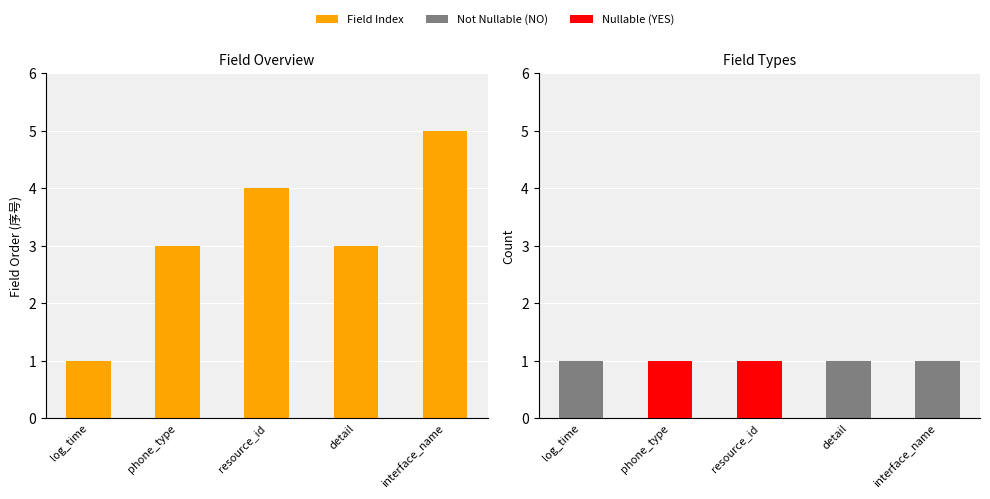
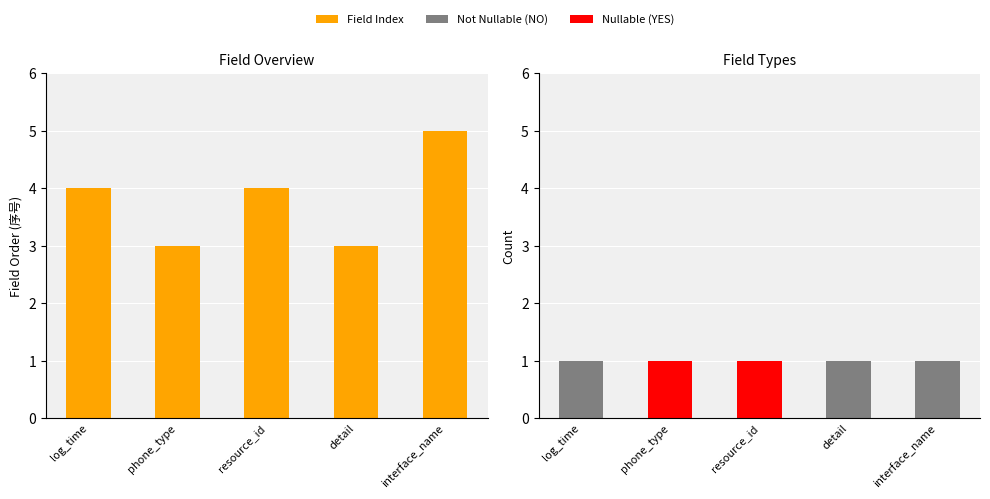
  {
    "Field Overview": {
-     "log_time": 1,
+     "log_time": 4,
      "phone_type": 3,
      "resource_id": 4,
      "detail": 3,
      "interface_name": 5
    },
    "Field Types": {
      "Not Nullable (NO)": {
        "log_time": 1.0,
        "phone_type": 0.0,
        "resource_id": 0.0,
        "detail": 1.0,
        "interface_name": 1.0
      }
    }
  }
